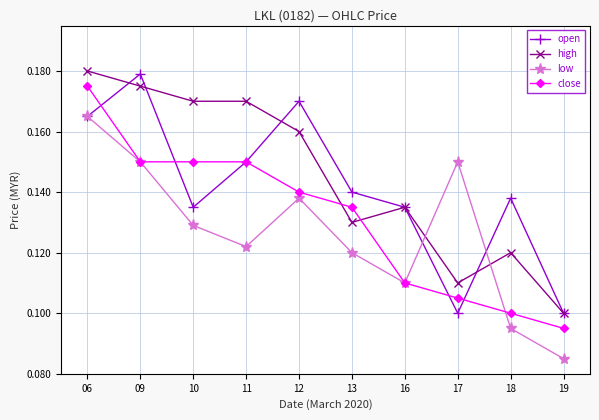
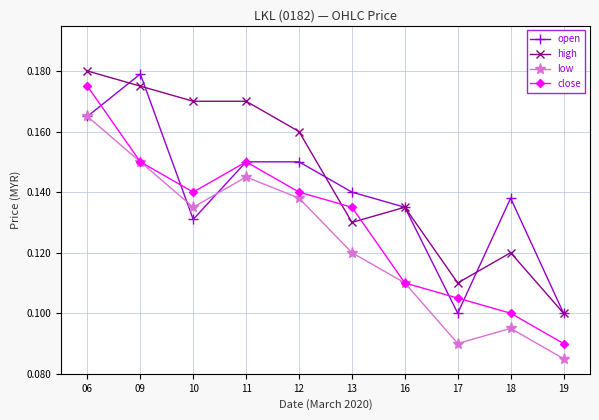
  {
    "open": {
      "09": 0.179,
-     "10": 0.135,
-     "12": 0.17,
+     "10": 0.131,
+     "12": 0.15,
      "13": 0.140,
      "17": 0.100,
      "18": 0.138
    },
    "high": {
      "06": 0.180,
      "09": 0.175,
      "10": 0.170,
      "11": 0.170,
      "12": 0.160,
      "13": 0.130,
      "17": 0.110,
      "18": 0.120
    },
    "low": {
-     "10": 0.129,
-     "11": 0.122,
+     "10": 0.135,
+     "11": 0.145,
      "12": 0.138,
      "13": 0.120,
-     "17": 0.15,
+     "17": 0.09,
      "18": 0.095,
      "19": 0.085
    },
    "close": {
      "06": 0.175,
-     "10": 0.15,
+     "10": 0.14,
      "12": 0.140,
      "13": 0.135,
      "17": 0.105,
      "18": 0.100,
-     "19": 0.095
+     "19": 0.090
    }
  }
